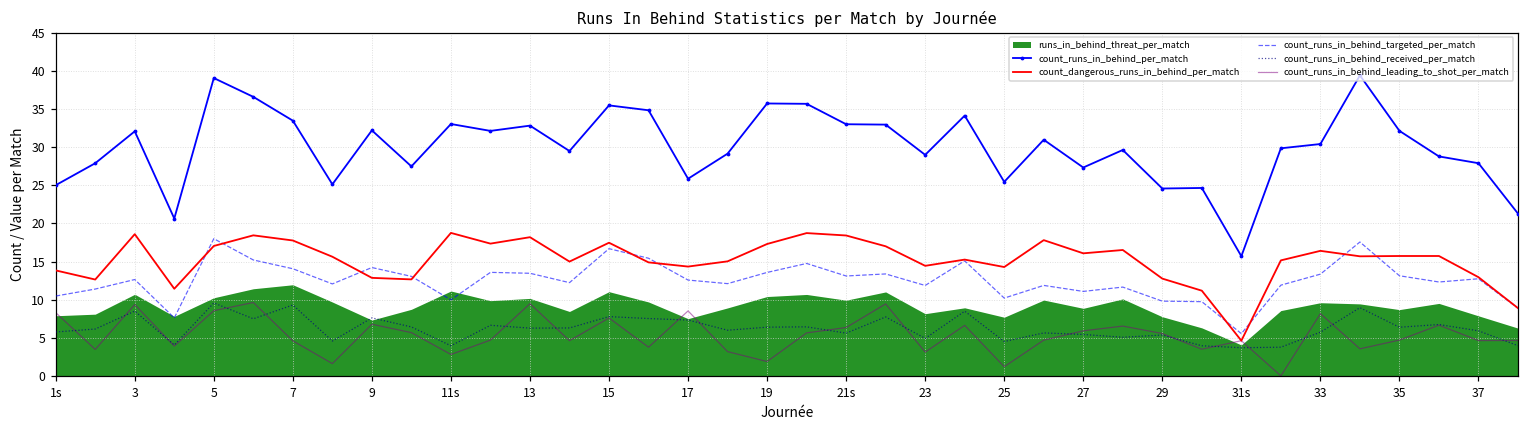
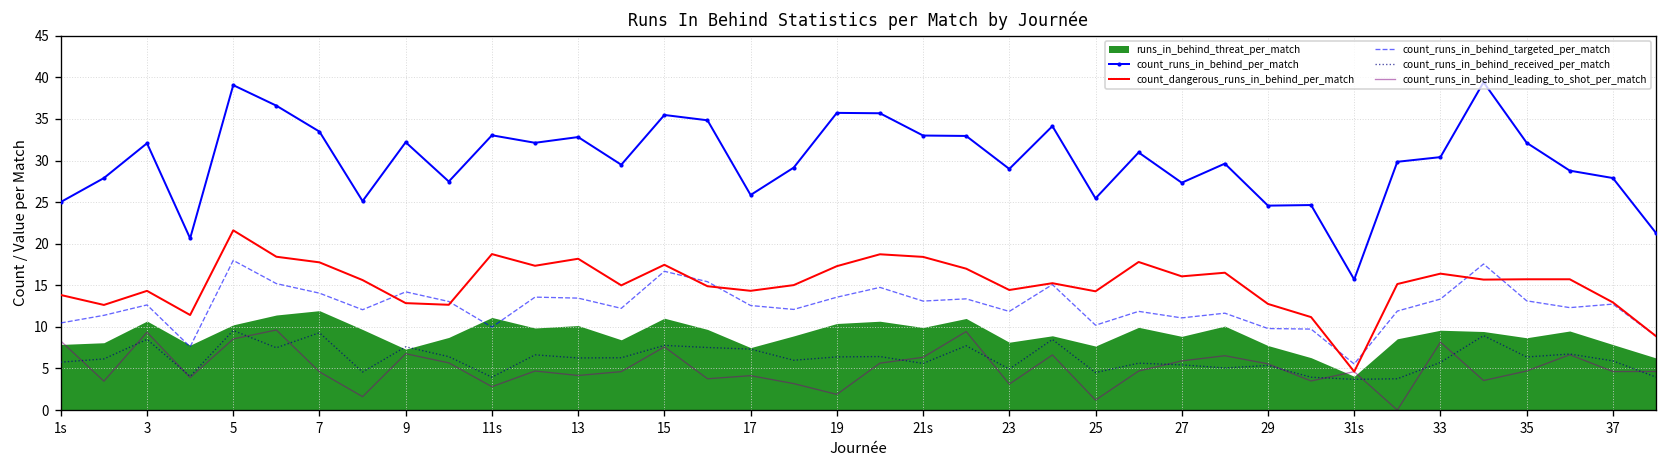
  {
    "runs_in_behind_threat_per_match": {
      "1s": 8,
      "3": 11,
      "5": 10,
      "7": 12,
      "11s": 11,
      "13": 10,
      "15": 11,
      "19": 10,
      "21s": 10,
      "23": 8,
      "25": 8,
      "27": 9,
      "29": 8,
      "33": 10,
      "35": 9,
      "37": 8
    },
    "count_dangerous_runs_in_behind_per_match": {
      "1s": 14,
-     "3": 19,
-     "5": 17,
+     "3": 14,
+     "5": 22,
      "7": 18,
      "9": 13,
      "11s": 19,
      "13": 18,
      "15": 17,
      "17": 14,
      "19": 17,
      "21s": 18,
      "23": 14,
      "25": 14,
      "27": 16,
      "29": 13,
      "33": 16,
      "35": 16
    },
    "count_runs_in_behind_received_per_match": {
      "1s": 6,
      "3": 8,
      "5": 10,
      "7": 9,
      "11s": 4,
      "13": 6,
      "19": 6,
      "21s": 6,
      "23": 5,
      "25": 5,
      "27": 5,
      "33": 6,
      "35": 6,
      "37": 6
    },
    "count_runs_in_behind_leading_to_shot_per_match": {
      "1s": 8,
      "3": 9,
      "5": 9,
      "7": 5,
      "9": 7,
      "11s": 3,
-     "13": 9,
-     "17": 9,
+     "13": 4,
+     "17": 4,
      "19": 2,
      "21s": 6,
      "23": 3,
      "25": 1,
      "27": 6,
      "33": 8,
      "35": 5,
      "37": 5
    }
  }
